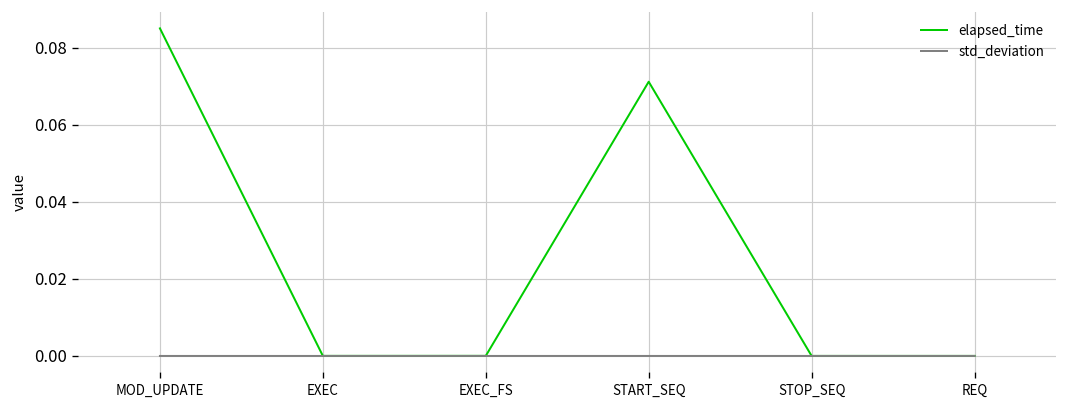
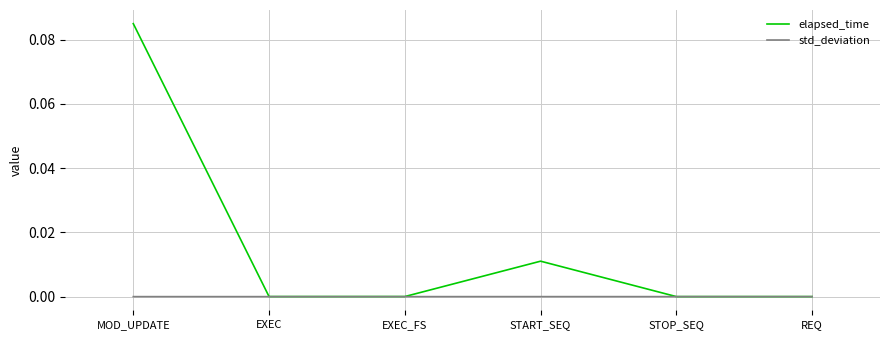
  {
    "elapsed_time": {
      "MOD_UPDATE": 0.085,
-     "START_SEQ": 0.071
+     "START_SEQ": 0.011
    },
    "std_deviation": {
      "MOD_UPDATE": 0.000,
      "START_SEQ": 0.000
    }
  }
